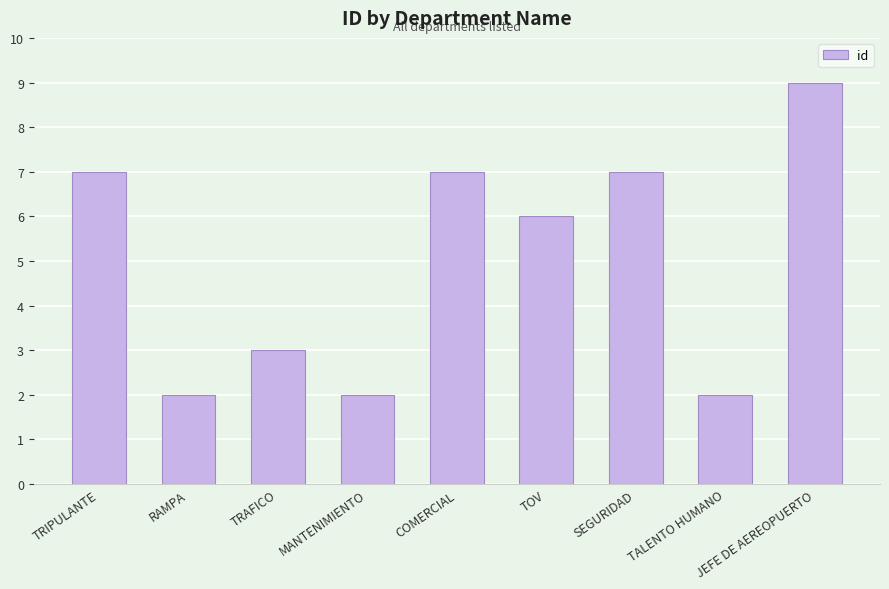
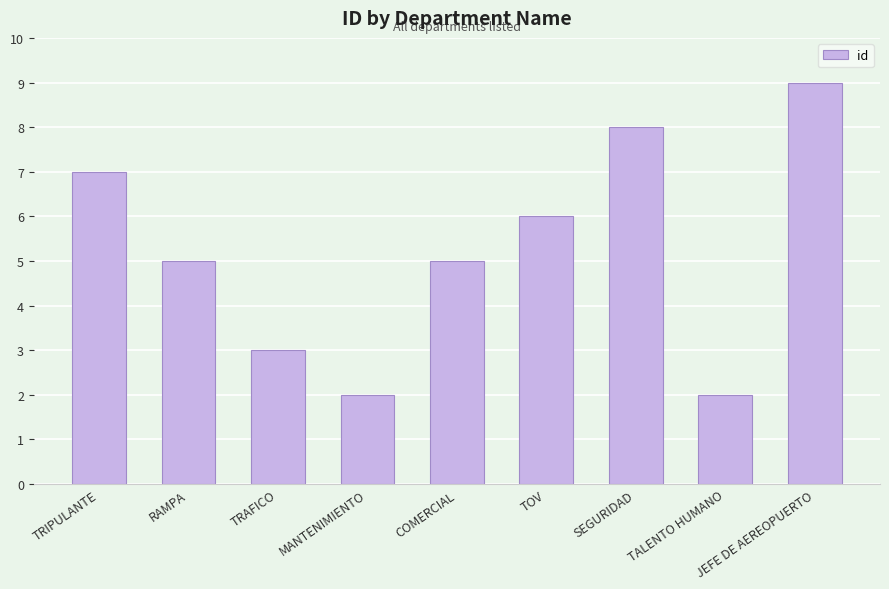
  {
    "TRIPULANTE": 7,
-   "RAMPA": 2,
+   "RAMPA": 5,
    "TRAFICO": 3,
    "MANTENIMIENTO": 2,
-   "COMERCIAL": 7,
+   "COMERCIAL": 5,
    "TOV": 6,
-   "SEGURIDAD": 7,
+   "SEGURIDAD": 8,
    "TALENTO HUMANO": 2,
    "JEFE DE AEREOPUERTO": 9
  }
